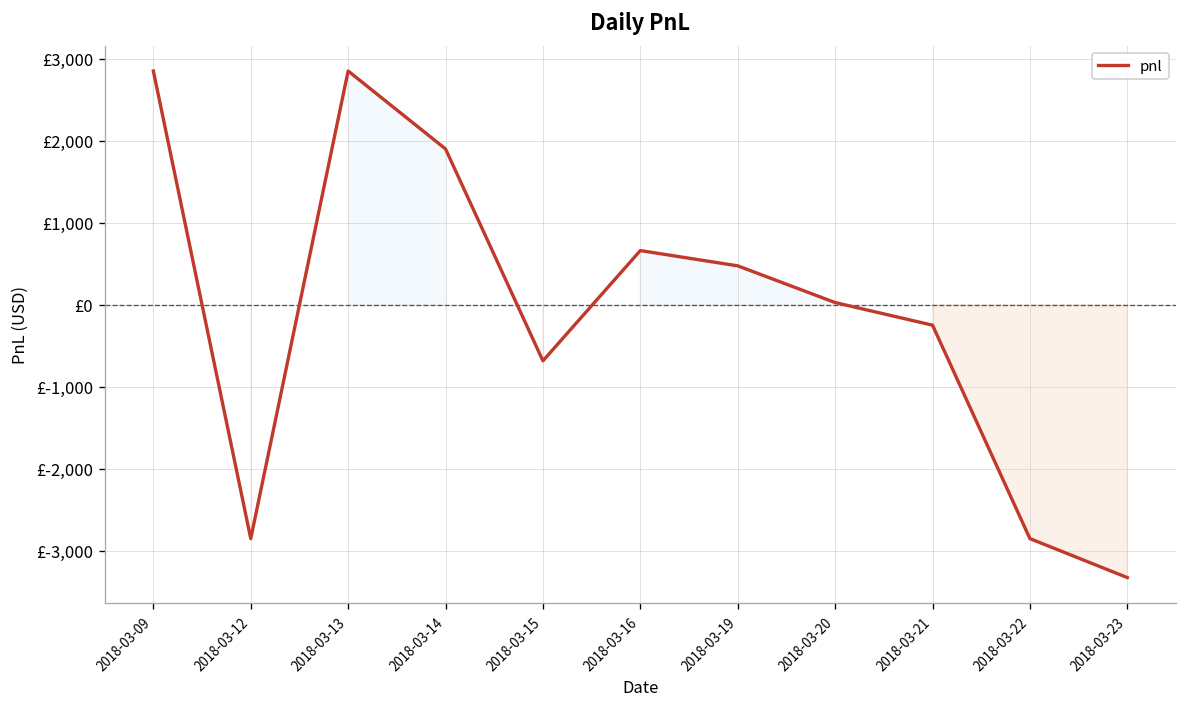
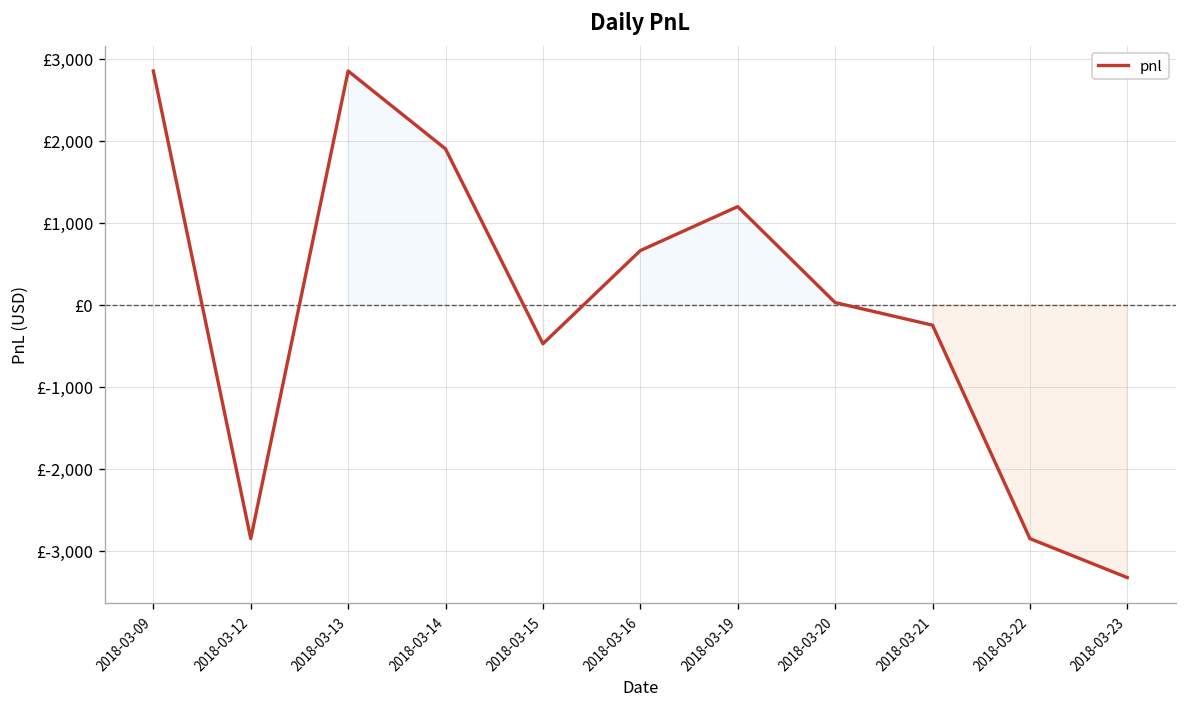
  {
    "2018-03-09": "£2,900",
    "2018-03-12": "£-2,900",
    "2018-03-13": "£2,900",
    "2018-03-14": "£1,900",
-   "2018-03-15": "£-700",
+   "2018-03-15": "£-500",
    "2018-03-16": "£700",
-   "2018-03-19": "£500",
+   "2018-03-19": "£1,200",
    "2018-03-20": "£0",
    "2018-03-21": "£-200",
    "2018-03-22": "£-2,900",
    "2018-03-23": "£-3,300"
  }
